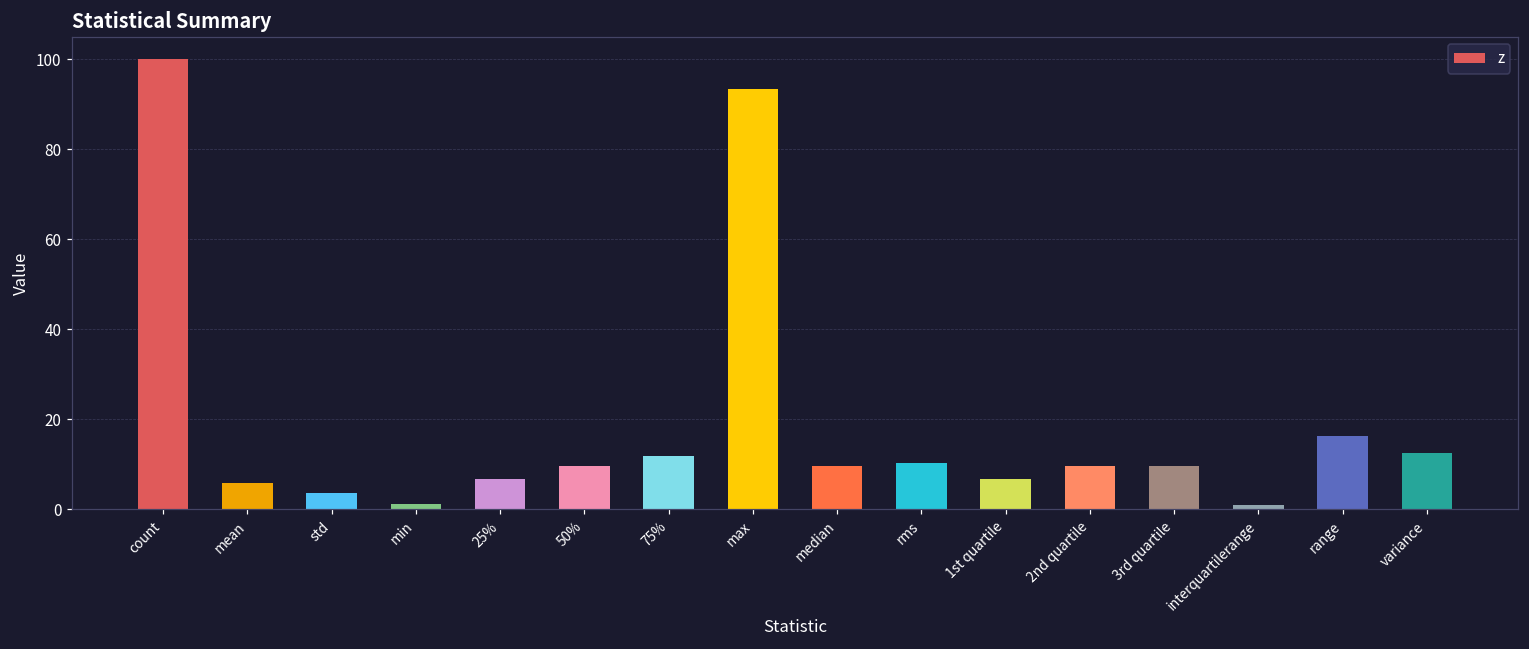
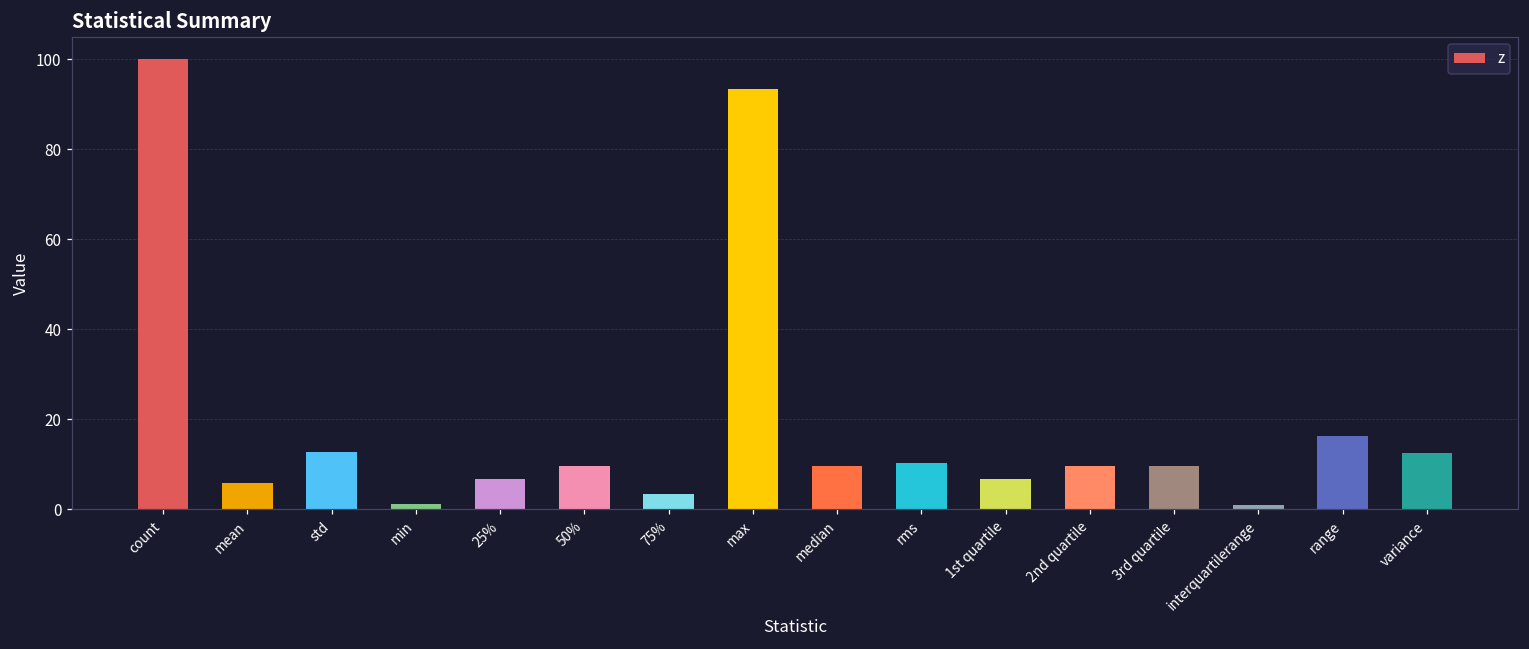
  {
    "count": 100,
    "mean": 6,
-   "std": 4,
+   "std": 13,
    "min": 1,
    "25%": 7,
    "50%": 10,
-   "75%": 12,
+   "75%": 3,
    "max": 93,
    "median": 10,
    "rms": 10,
    "1st quartile": 7,
    "2nd quartile": 10,
    "3rd quartile": 10,
    "interquartilerange": 1,
    "range": 16,
    "variance": 13
  }
